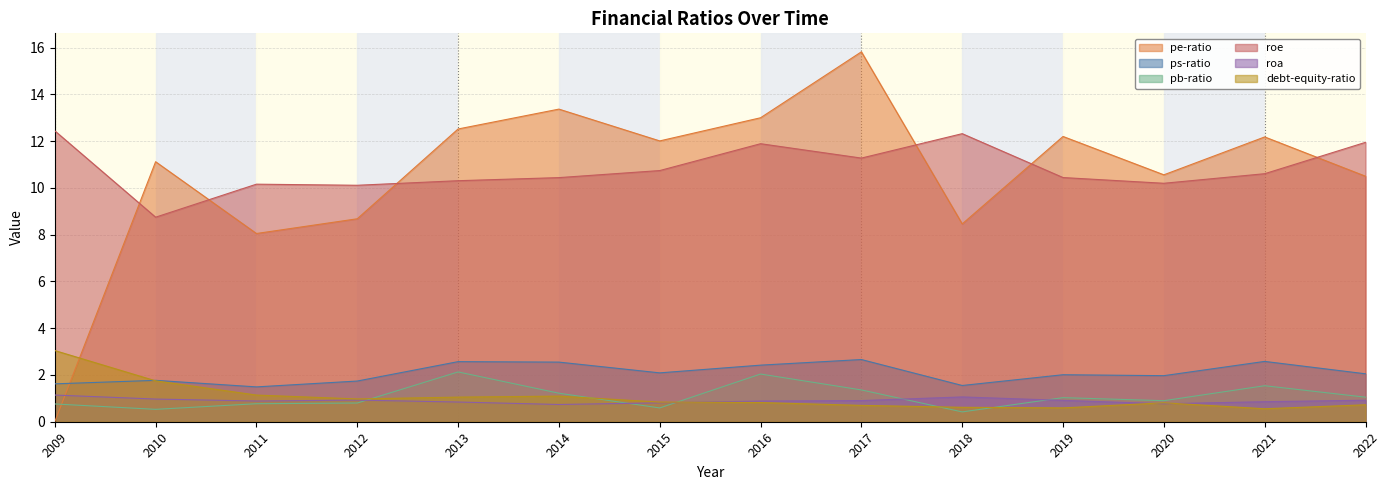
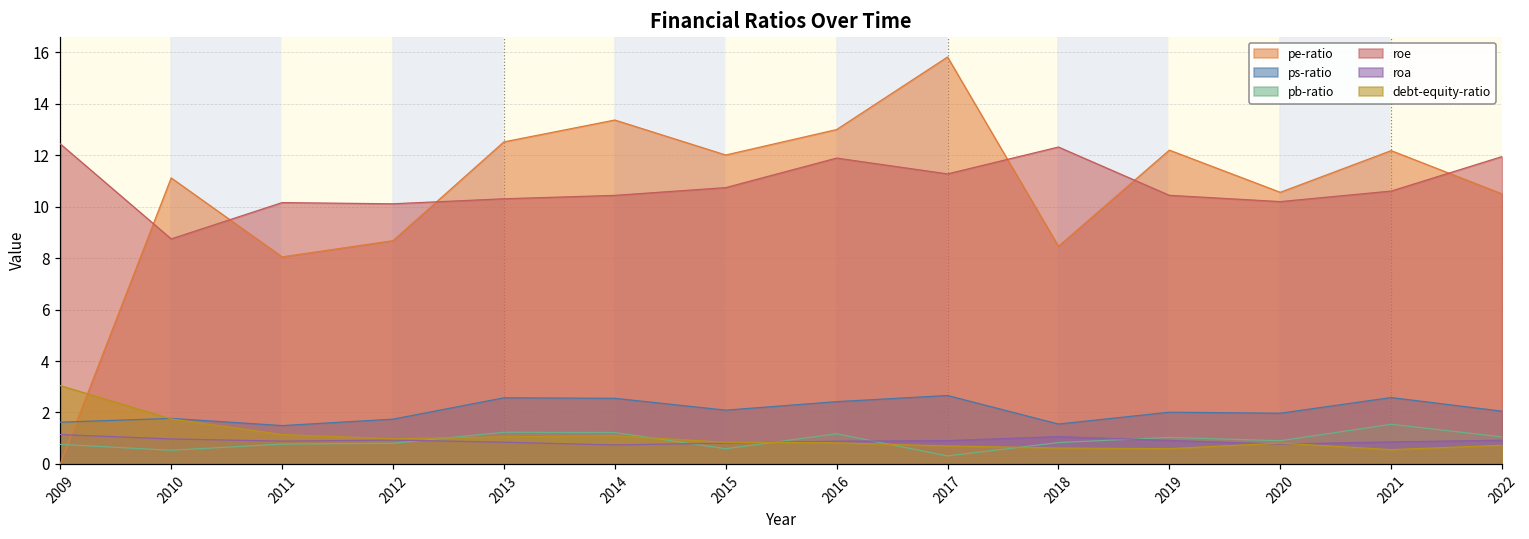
  {
    "pb-ratio": {
      "2009": 0.8,
      "2010": 0.5,
      "2011": 0.8,
      "2012": 0.8,
-     "2013": 2.1,
+     "2013": 1.2,
      "2014": 1.2,
      "2015": 0.6,
-     "2016": 2.0,
-     "2017": 1.4,
-     "2018": 0.4,
+     "2016": 1.2,
+     "2017": 0.3,
+     "2018": 0.8,
      "2019": 1.0,
      "2021": 1.5,
      "2022": 1.1
    }
  }
